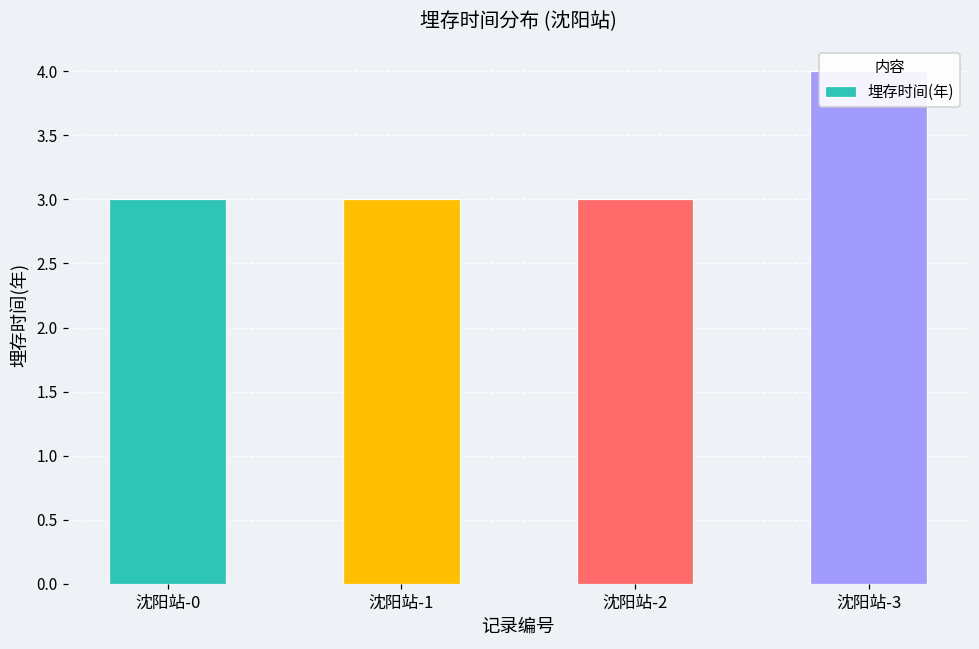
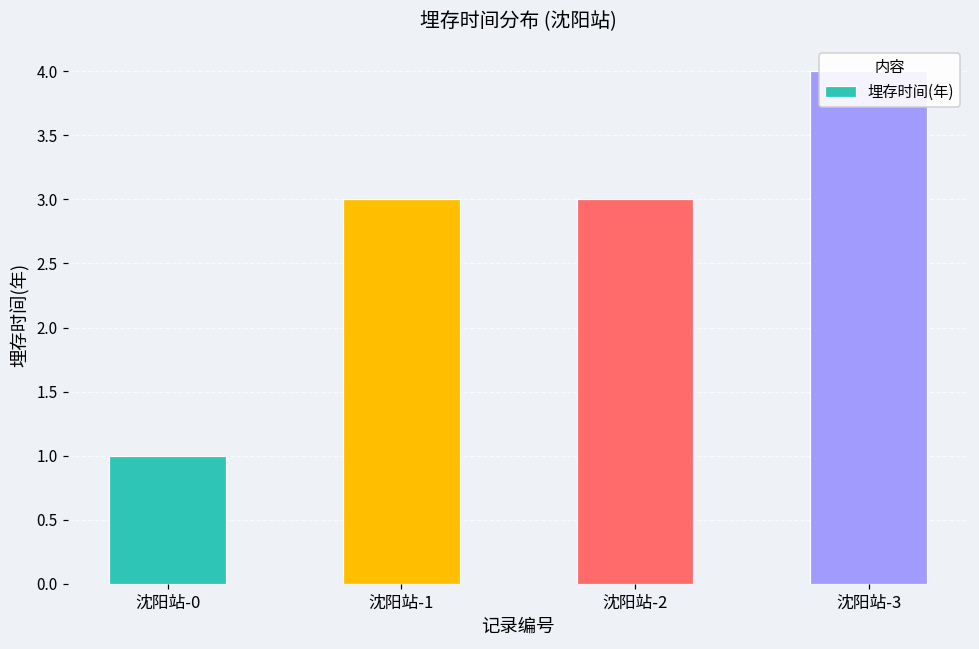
  {
-   "沈阳站-0": 3,
+   "沈阳站-0": 1,
    "沈阳站-1": 3,
    "沈阳站-2": 3
  }
